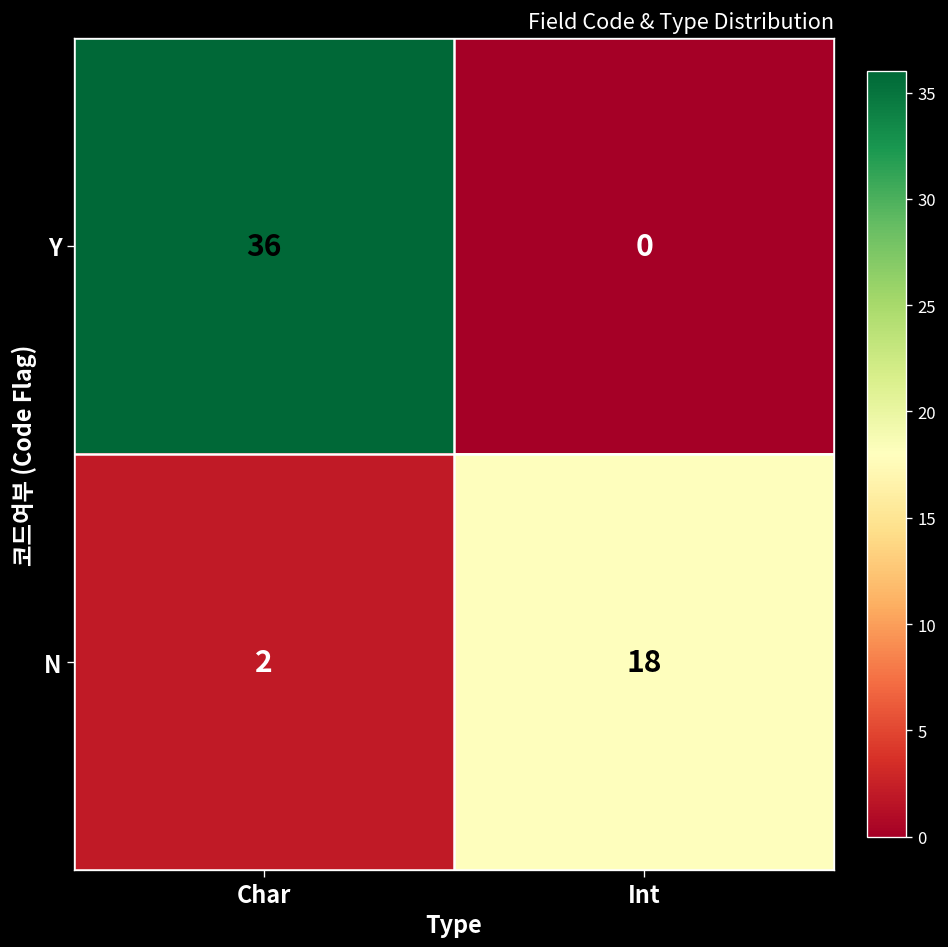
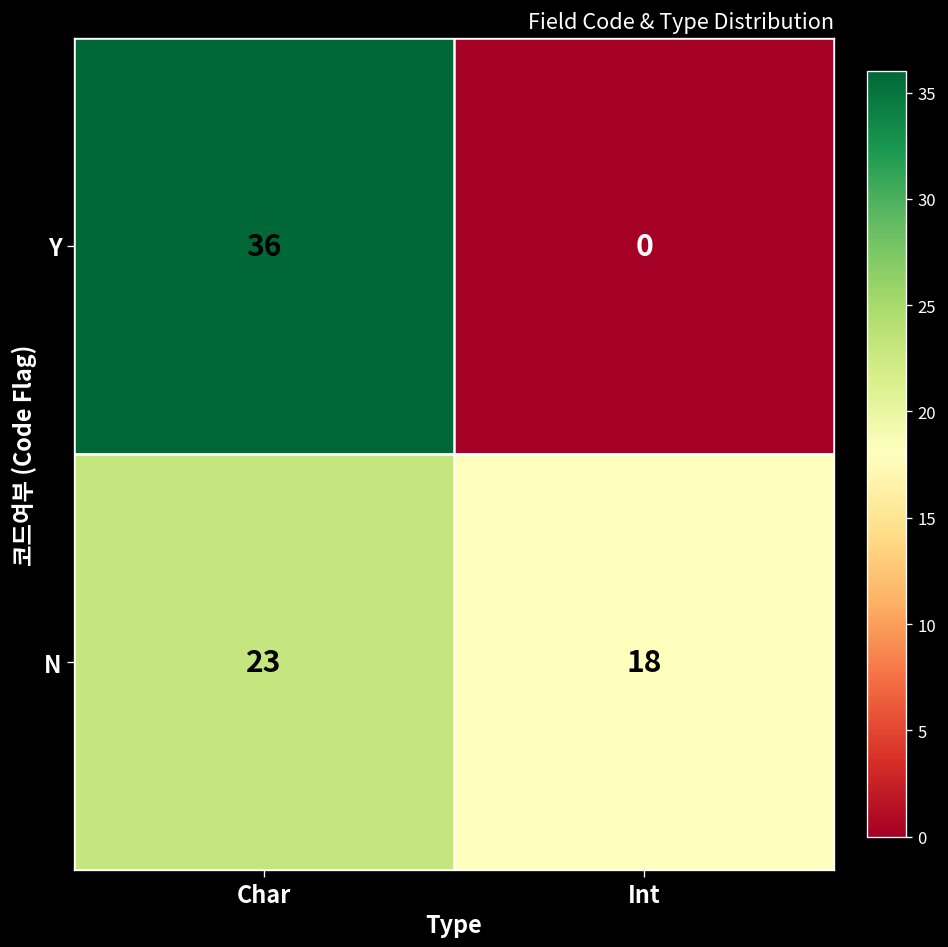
  {
    "Y": {
      "Char": 36,
      "Int": 0
    },
    "N": {
-     "Char": 2,
+     "Char": 23,
      "Int": 18
    }
  }
